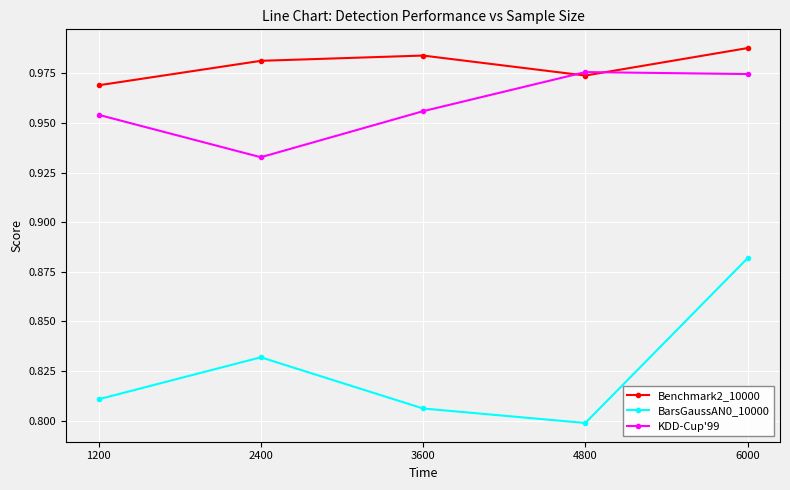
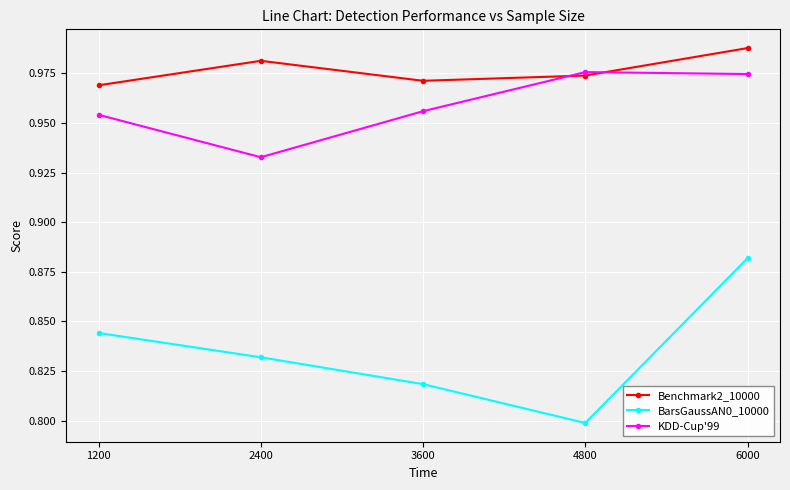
  {
    "Benchmark2_10000": {
      "1200": 0.969,
      "2400": 0.981,
-     "3600": 0.984,
+     "3600": 0.971,
      "4800": 0.974,
      "6000": 0.988
    },
    "BarsGaussAN0_10000": {
-     "1200": 0.811,
+     "1200": 0.844,
      "2400": 0.832,
-     "3600": 0.806,
+     "3600": 0.818,
      "4800": 0.799,
      "6000": 0.882
    },
    "KDD-Cup'99": {
      "1200": 0.954,
      "2400": 0.933,
      "3600": 0.956,
      "4800": 0.976,
      "6000": 0.975
    }
  }
